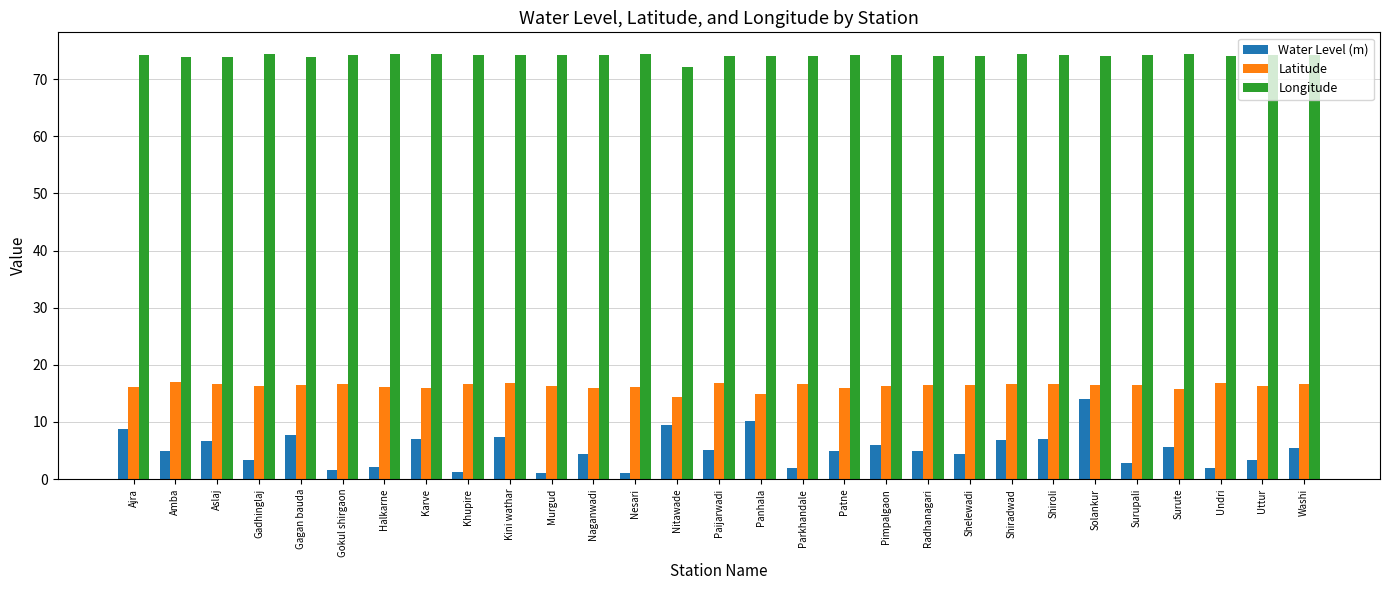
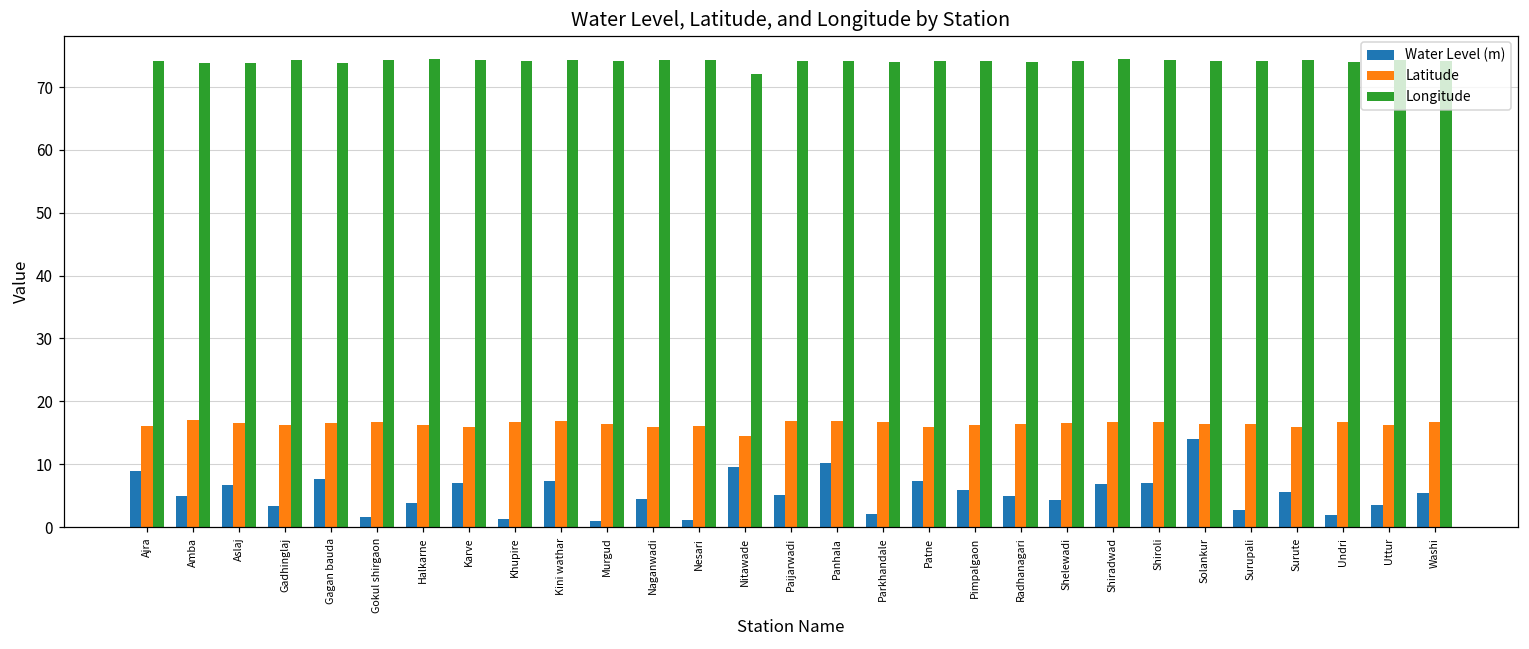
  {
    "Water Level (m)": {
      "Ajra": 9,
      "Amba": 5,
      "Aslaj": 7,
      "Gadhinglaj": 3,
      "Gagan bauda": 8,
      "Gokul shirgaon": 2,
-     "Halkarne": 2,
+     "Halkarne": 4,
      "Karve": 7,
      "Khupire": 1,
      "Kini wathar": 7,
      "Murgud": 1,
      "Naganwadi": 4,
      "Nesari": 1,
      "Nitawade": 10,
      "Paijarwadi": 5,
      "Panhala": 10,
      "Parkhandale": 2,
-     "Patne": 5,
+     "Patne": 7,
      "Pimpalgaon": 6,
      "Radhanagari": 5,
      "Shelewadi": 4,
      "Shiradwad": 7,
      "Shiroli": 7,
      "Solankur": 14,
      "Surupali": 3,
      "Surute": 6,
      "Undri": 2,
      "Uttur": 3,
      "Washi": 5
    },
    "Latitude": {
      "Ajra": 16,
      "Amba": 17,
      "Aslaj": 17,
      "Gadhinglaj": 16,
      "Gagan bauda": 17,
      "Gokul shirgaon": 17,
      "Halkarne": 16,
      "Karve": 16,
      "Khupire": 17,
      "Kini wathar": 17,
      "Murgud": 16,
      "Naganwadi": 16,
      "Nesari": 16,
      "Nitawade": 14,
      "Paijarwadi": 17,
-     "Panhala": 15,
+     "Panhala": 17,
      "Parkhandale": 17,
      "Patne": 16,
      "Pimpalgaon": 16,
      "Radhanagari": 16,
      "Shelewadi": 16,
      "Shiradwad": 17,
      "Shiroli": 17,
      "Solankur": 16,
      "Surupali": 16,
      "Surute": 16,
      "Undri": 17,
      "Uttur": 16,
      "Washi": 17
    },
    "Longitude": {
      "Ajra": 74,
      "Amba": 74,
      "Aslaj": 74,
      "Gadhinglaj": 74,
      "Gagan bauda": 74,
      "Gokul shirgaon": 74,
      "Halkarne": 74,
      "Karve": 74,
      "Khupire": 74,
      "Kini wathar": 74,
      "Murgud": 74,
      "Naganwadi": 74,
      "Nesari": 74,
      "Nitawade": 72,
      "Paijarwadi": 74,
      "Panhala": 74,
      "Parkhandale": 74,
      "Patne": 74,
      "Pimpalgaon": 74,
      "Radhanagari": 74,
      "Shelewadi": 74,
      "Shiradwad": 74,
      "Shiroli": 74,
      "Solankur": 74,
      "Surupali": 74,
      "Surute": 74,
      "Undri": 74
    }
  }
